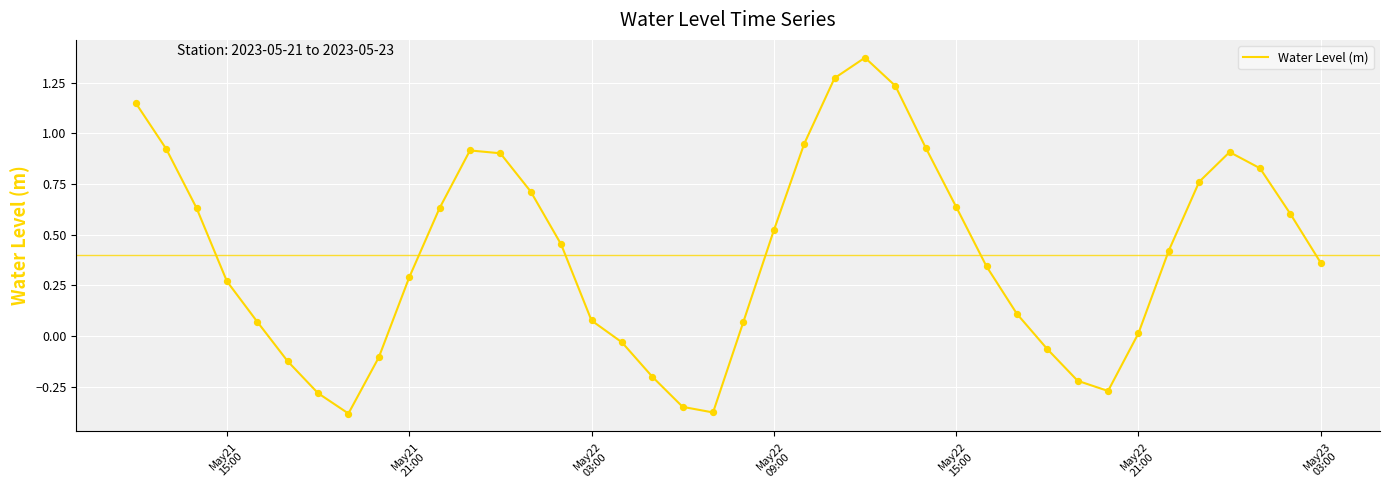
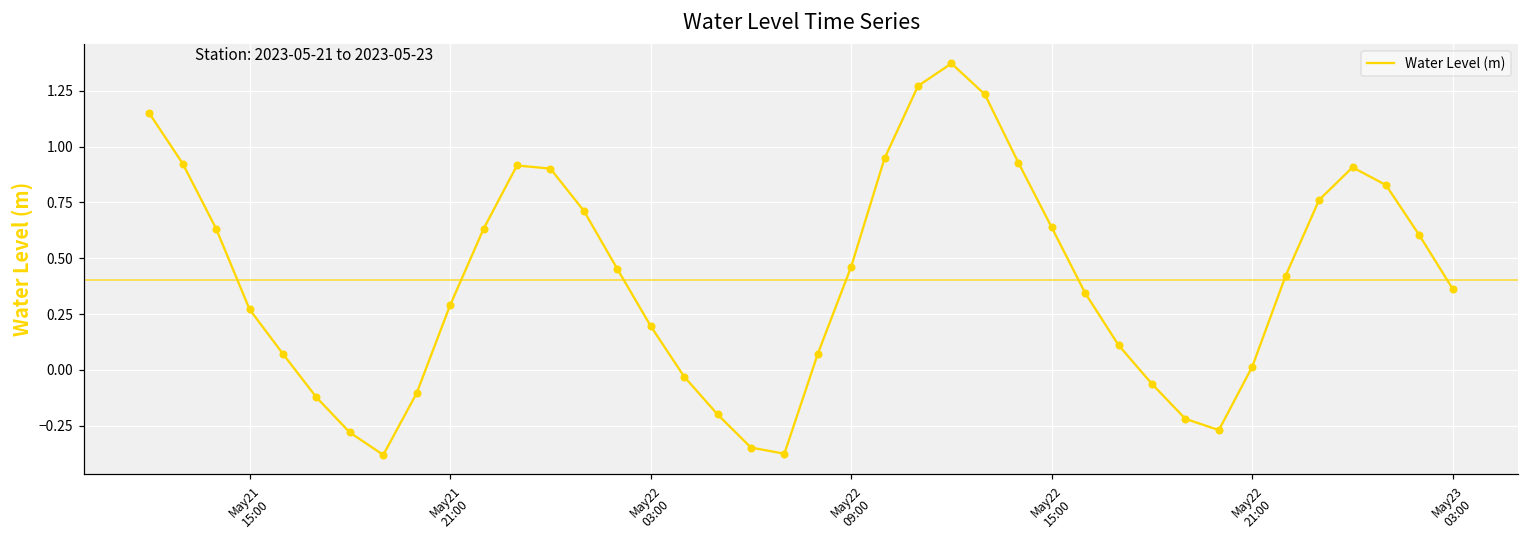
  {
    "May21 15:00": 0.27,
    "May21 21:00": 0.29,
-   "May22 03:00": 0.08,
-   "May22 09:00": 0.52,
+   "May22 03:00": 0.20,
+   "May22 09:00": 0.46,
    "May22 15:00": 0.64,
    "May22 21:00": 0.01,
    "May23 03:00": 0.36
  }
